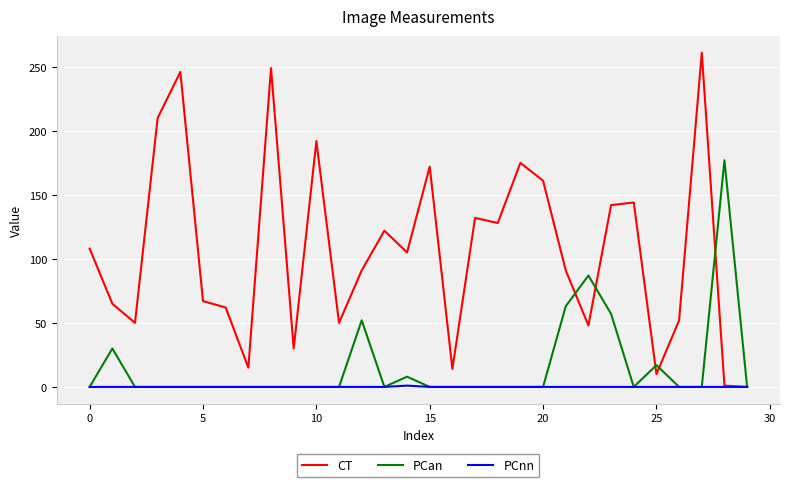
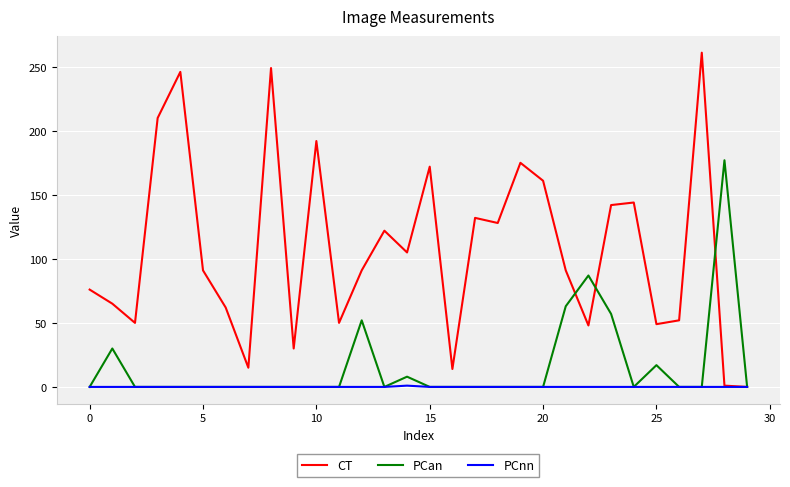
  {
    "CT": {
-     "0": 108,
-     "5": 67,
+     "0": 76,
+     "5": 91,
      "10": 192,
      "15": 172,
      "20": 161,
-     "25": 10
+     "25": 49
    },
    "PCan": {
      "25": 17
    },
    "PCnn": {
      "25": 0
    }
  }
